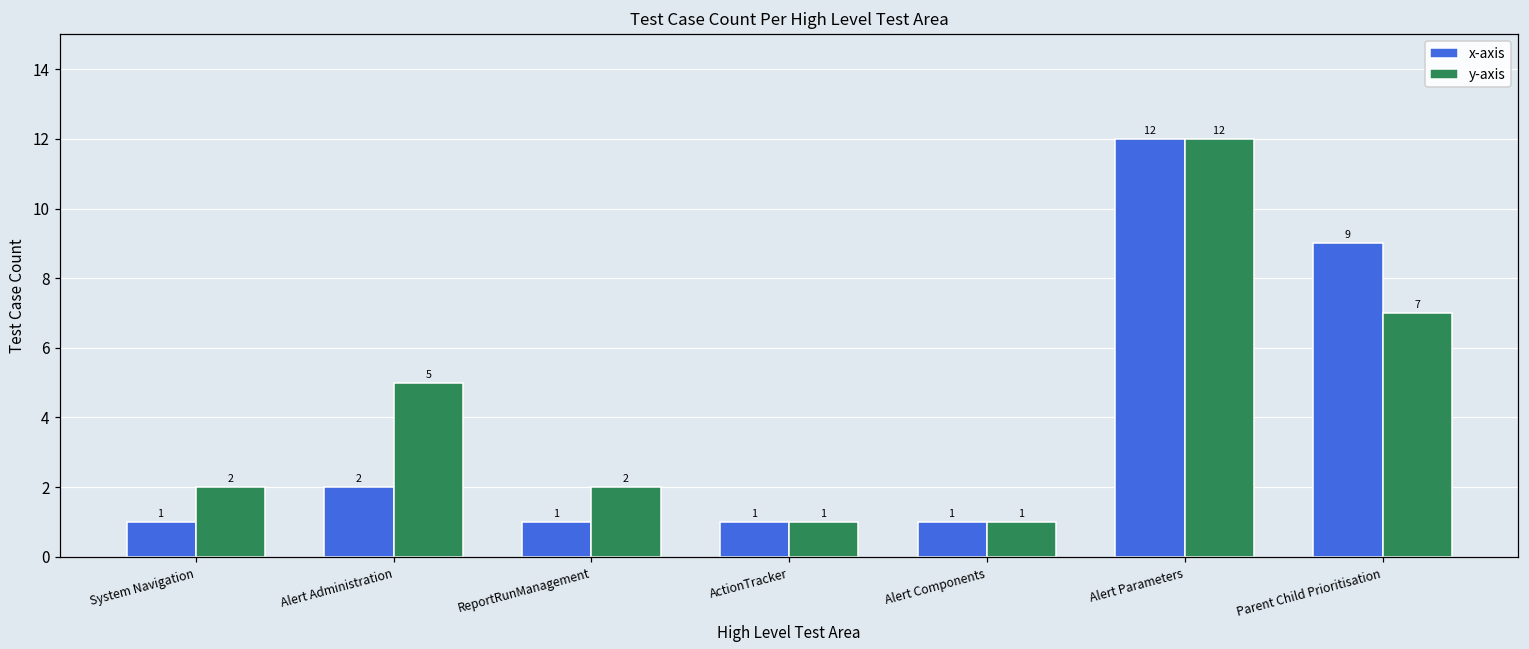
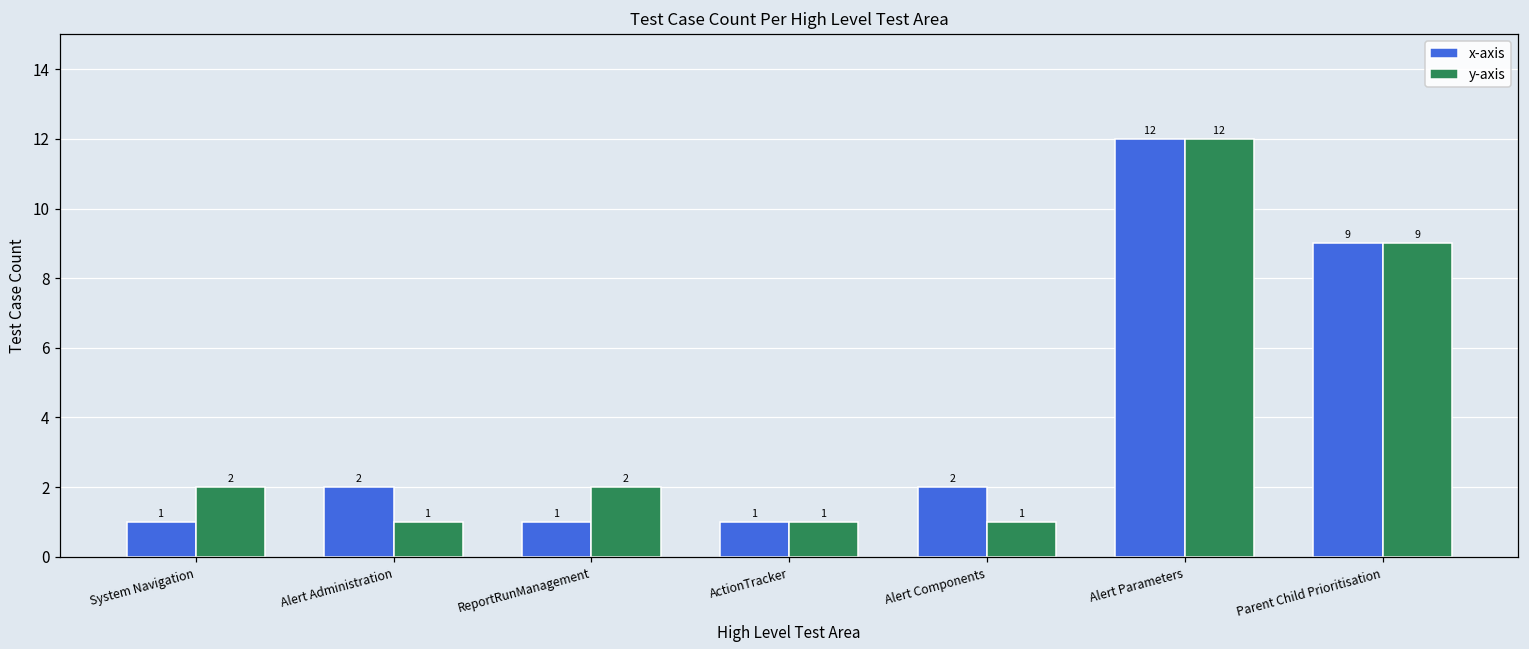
  {
    "x-axis": {
      "System Navigation": 1,
      "Alert Administration": 2,
      "ReportRunManagement": 1,
      "ActionTracker": 1,
-     "Alert Components": 1,
+     "Alert Components": 2,
      "Alert Parameters": 12,
      "Parent Child Prioritisation": 9
    },
    "y-axis": {
      "System Navigation": 2,
-     "Alert Administration": 5,
+     "Alert Administration": 1,
      "ReportRunManagement": 2,
      "ActionTracker": 1,
      "Alert Components": 1,
      "Alert Parameters": 12,
-     "Parent Child Prioritisation": 7
+     "Parent Child Prioritisation": 9
    }
  }
